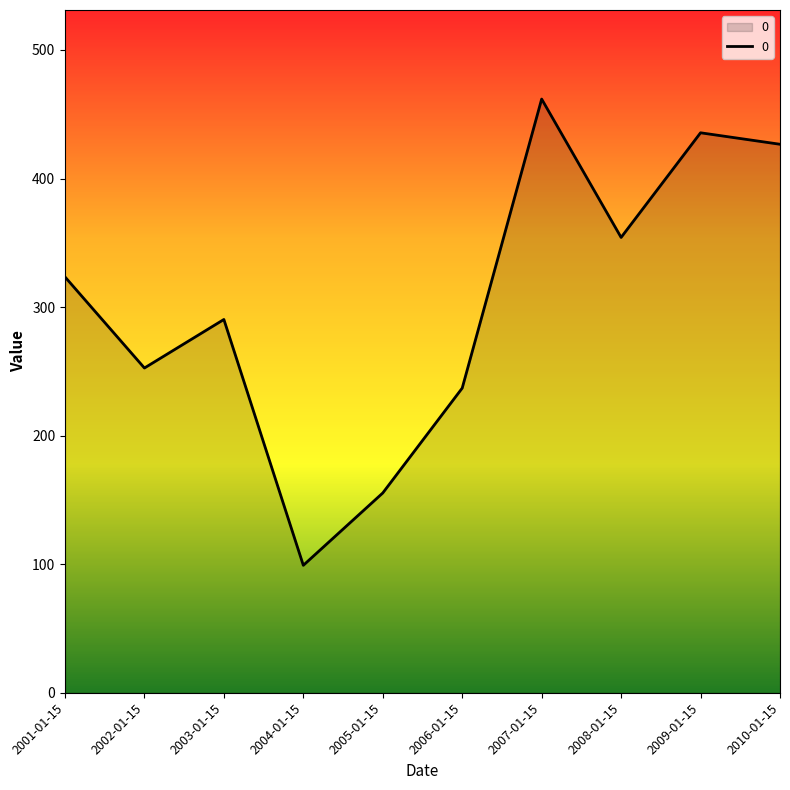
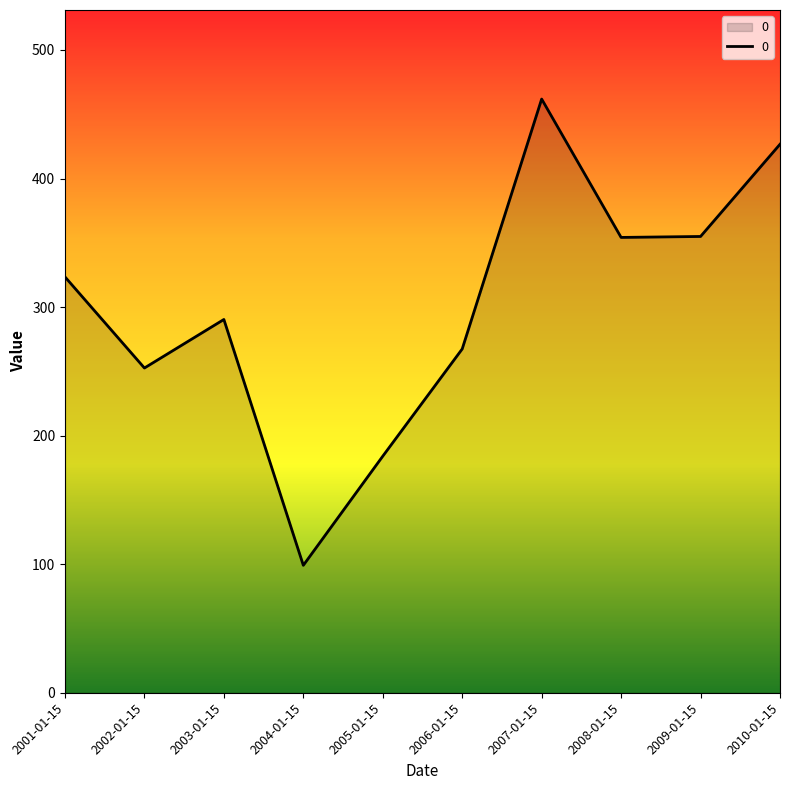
  {
    "2001-01-15": 323,
    "2002-01-15": 253,
    "2003-01-15": 290,
    "2004-01-15": 99,
-   "2005-01-15": 155,
-   "2006-01-15": 237,
+   "2005-01-15": 184,
+   "2006-01-15": 267,
    "2007-01-15": 462,
    "2008-01-15": 354,
-   "2009-01-15": 436,
+   "2009-01-15": 355,
    "2010-01-15": 427
  }
